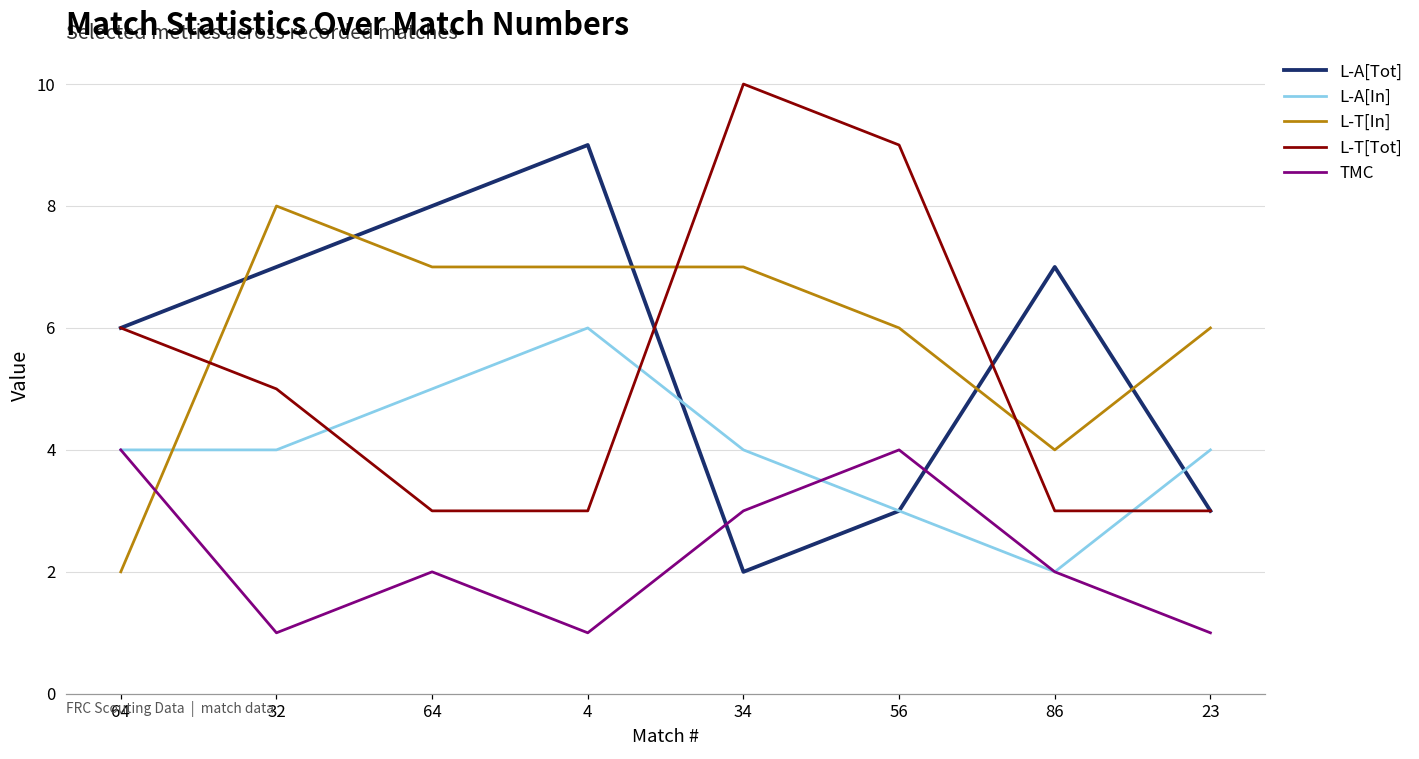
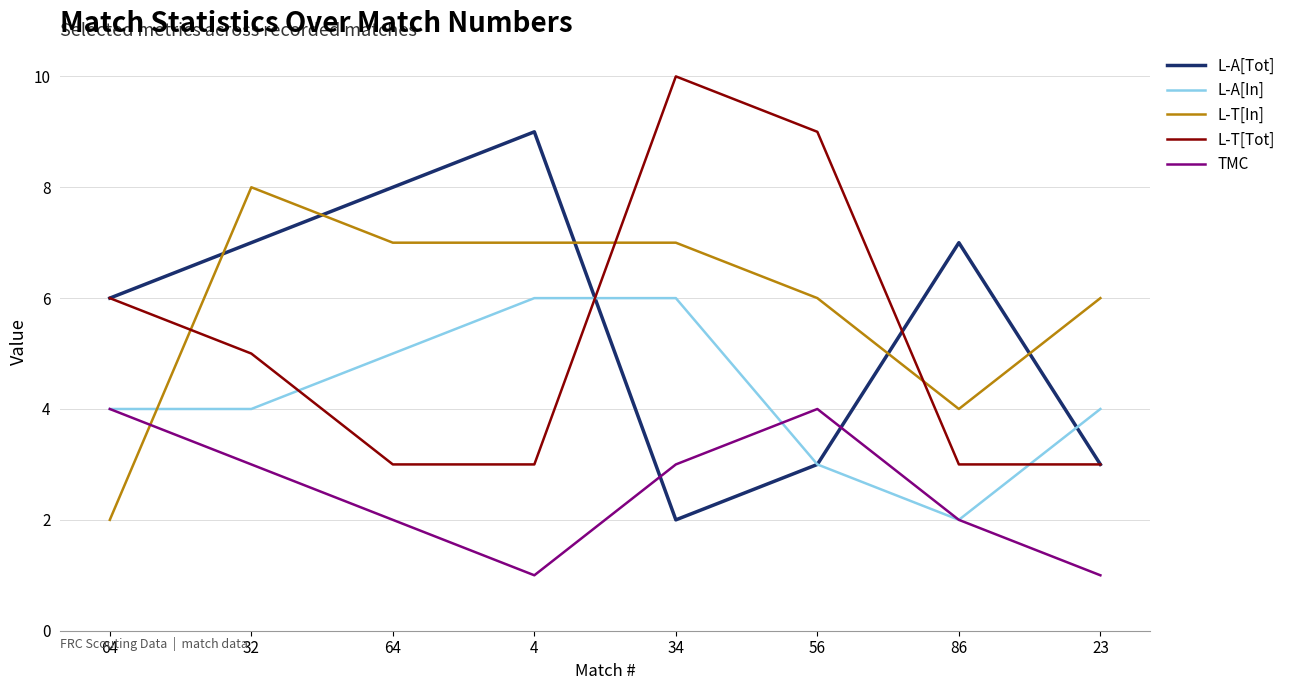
  {
    "L-A[Tot]": {
      "32": 7,
      "4": 9,
      "34": 2,
      "86": 7
    },
    "L-A[In]": {
      "32": 4,
      "4": 6,
-     "34": 4,
+     "34": 6,
      "23": 4
    },
    "L-T[In]": {
      "32": 8,
      "4": 7,
      "34": 7,
      "56": 6,
      "86": 4,
      "23": 6
    },
    "L-T[Tot]": {
      "32": 5,
      "4": 3,
      "34": 10,
      "56": 9,
      "86": 3
    },
    "TMC": {
-     "32": 1,
+     "32": 3,
      "4": 1,
      "34": 3,
      "56": 4,
      "23": 1
    }
  }
